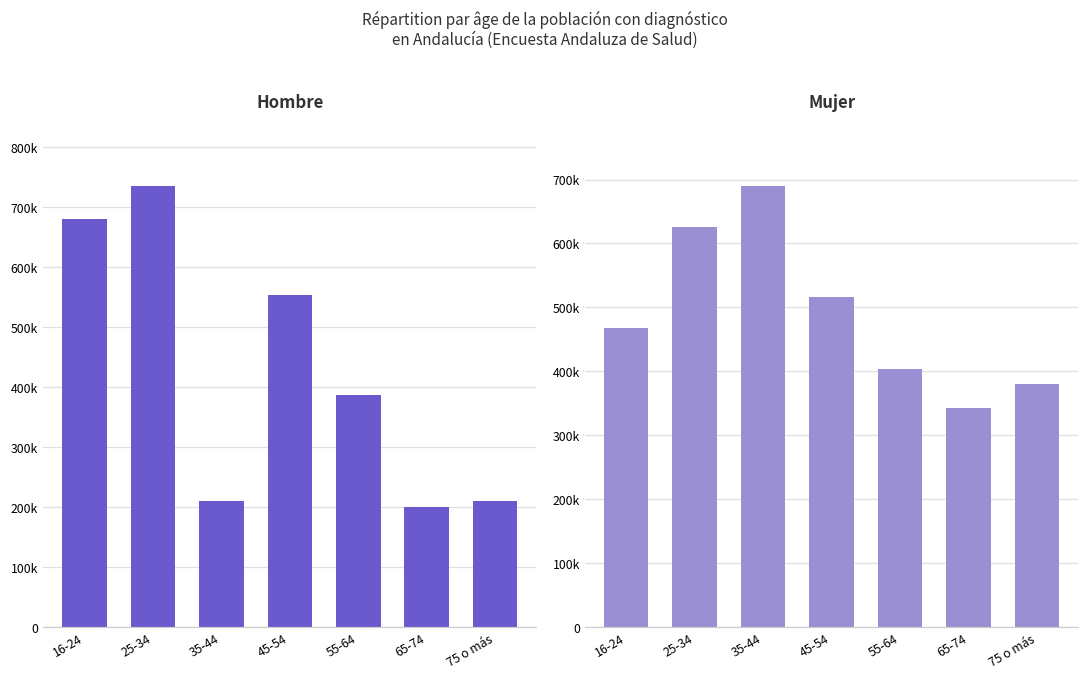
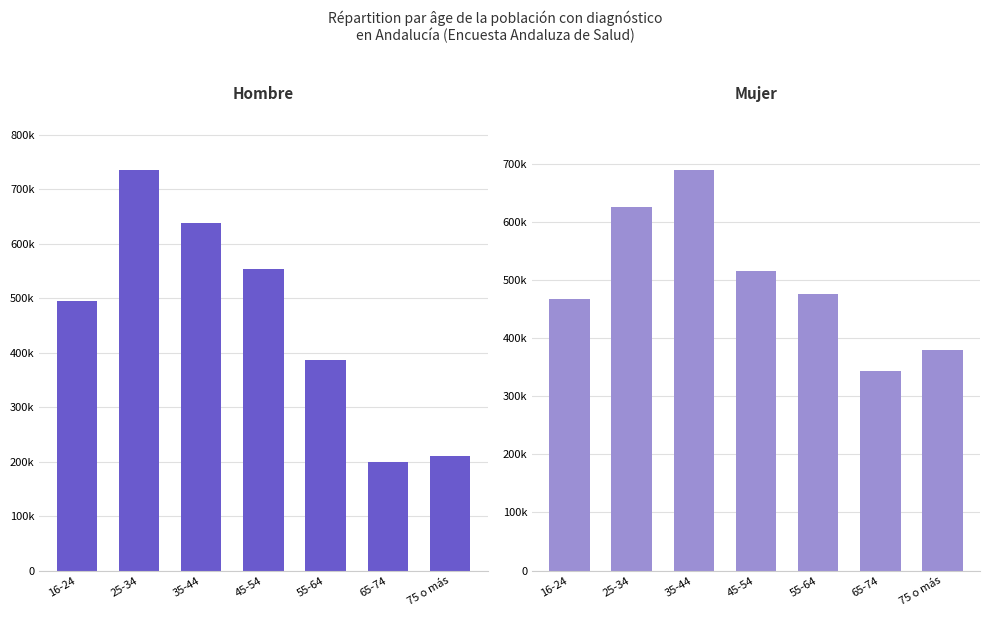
  {
    "Hombre": {
-     "16-24": 680000,
+     "16-24": 490000,
      "25-34": 740000,
-     "35-44": 210000,
+     "35-44": 640000,
      "45-54": 550000,
      "55-64": 390000,
      "65-74": 200000,
      "75 o más": 210000
    },
    "Mujer": {
      "16-24": 470000,
      "25-34": 630000,
      "35-44": 690000,
      "45-54": 520000,
-     "55-64": 400000,
+     "55-64": 480000,
      "65-74": 340000,
      "75 o más": 380000
    }
  }
